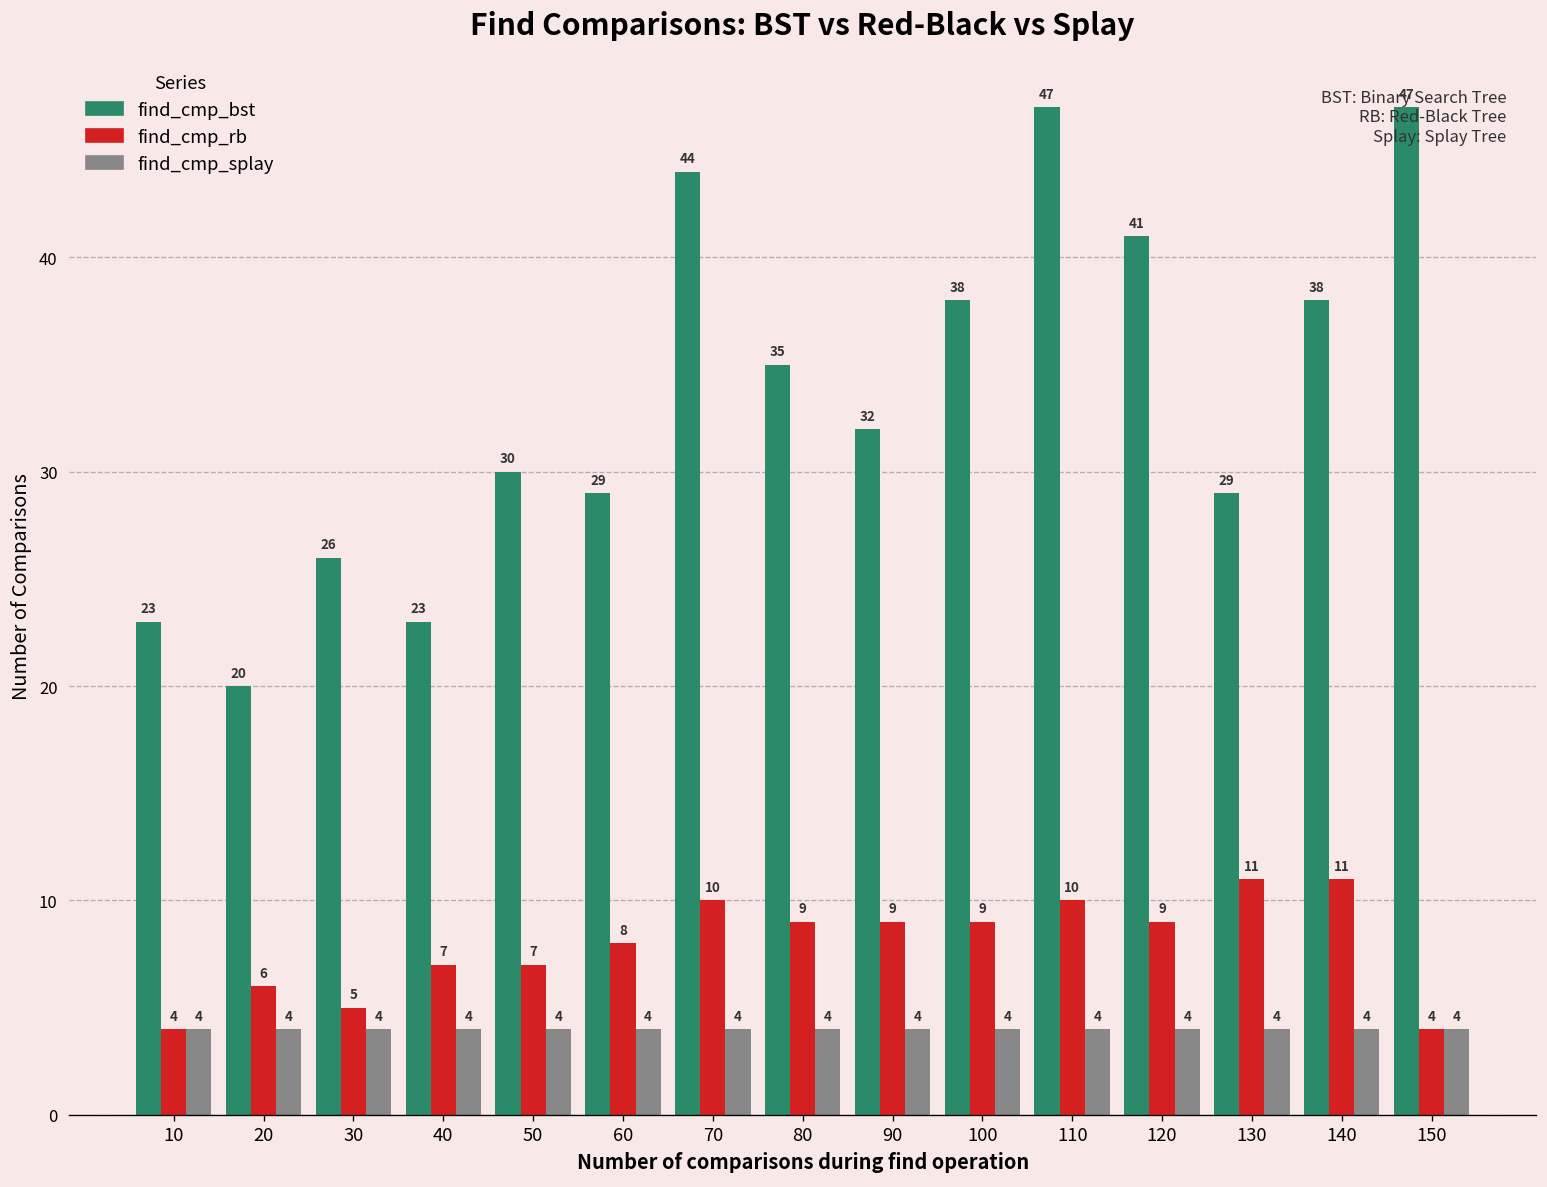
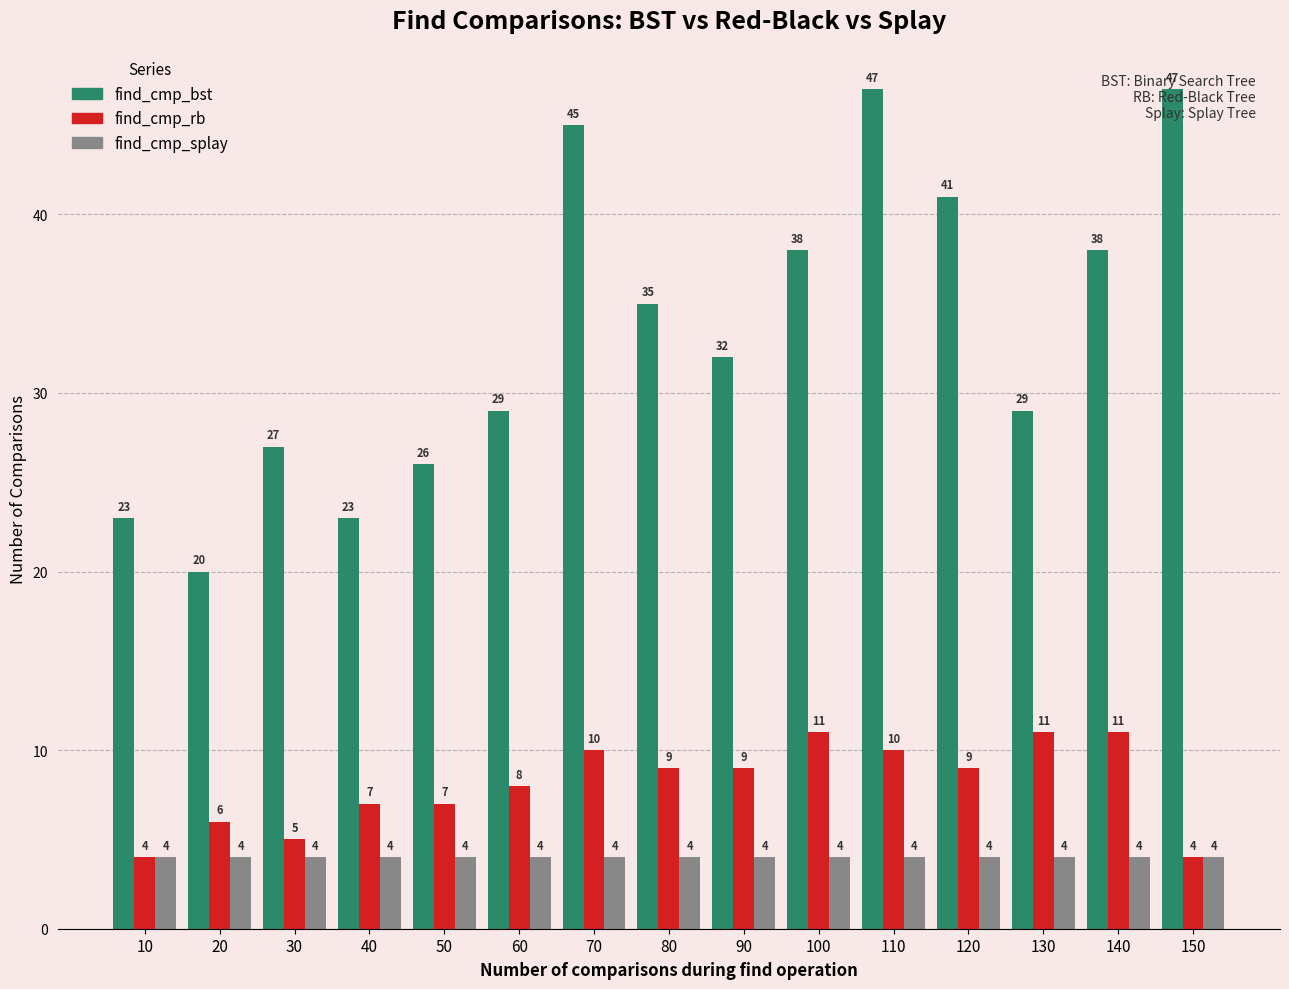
  {
    "find_cmp_bst": {
      "10": 23,
      "20": 20,
-     "30": 26,
+     "30": 27,
      "40": 23,
-     "50": 30,
+     "50": 26,
      "60": 29,
-     "70": 44,
+     "70": 45,
      "80": 35,
      "90": 32,
      "100": 38,
      "110": 47,
      "120": 41,
      "130": 29,
      "140": 38
    },
    "find_cmp_rb": {
      "10": 4,
      "20": 6,
      "30": 5,
      "40": 7,
      "50": 7,
      "60": 8,
      "70": 10,
      "80": 9,
      "90": 9,
-     "100": 9,
+     "100": 11,
      "110": 10,
      "120": 9,
      "130": 11,
      "140": 11,
      "150": 4
    },
    "find_cmp_splay": {
      "10": 4,
      "20": 4,
      "30": 4,
      "40": 4,
      "50": 4,
      "60": 4,
      "70": 4,
      "80": 4,
      "90": 4,
      "100": 4,
      "110": 4,
      "120": 4,
      "130": 4,
      "140": 4,
      "150": 4
    }
  }
